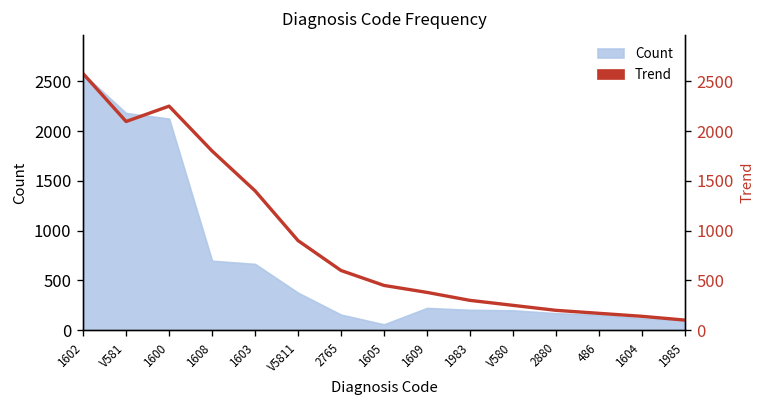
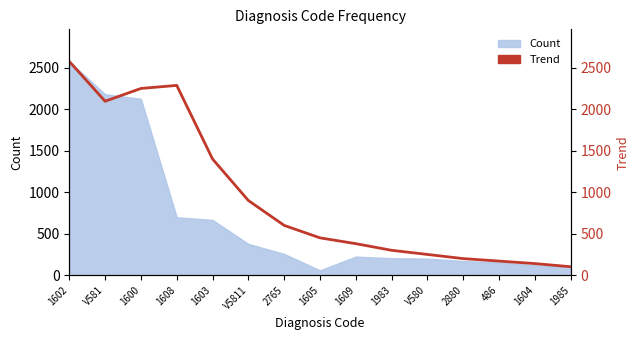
  {
    "Count": {
      "1602": 2600,
      "V581": 2200,
      "1600": 2100,
      "1608": 700,
      "1603": 700,
      "V5811": 400,
-     "2765": 200,
+     "2765": 300,
      "1605": 100,
      "1609": 200,
      "1983": 200,
      "V580": 200,
      "2880": 200,
      "486": 200,
      "1604": 100,
      "1985": 100
    },
    "Trend": {
      "1602": 2600,
      "V581": 2100,
      "1600": 2300,
-     "1608": 1800,
+     "1608": 2300,
      "1603": 1400,
      "V5811": 900,
      "2765": 600,
      "1605": 500,
      "1609": 400,
      "1983": 300,
      "V580": 300,
      "2880": 200,
      "486": 200,
      "1604": 100,
      "1985": 100
    }
  }
